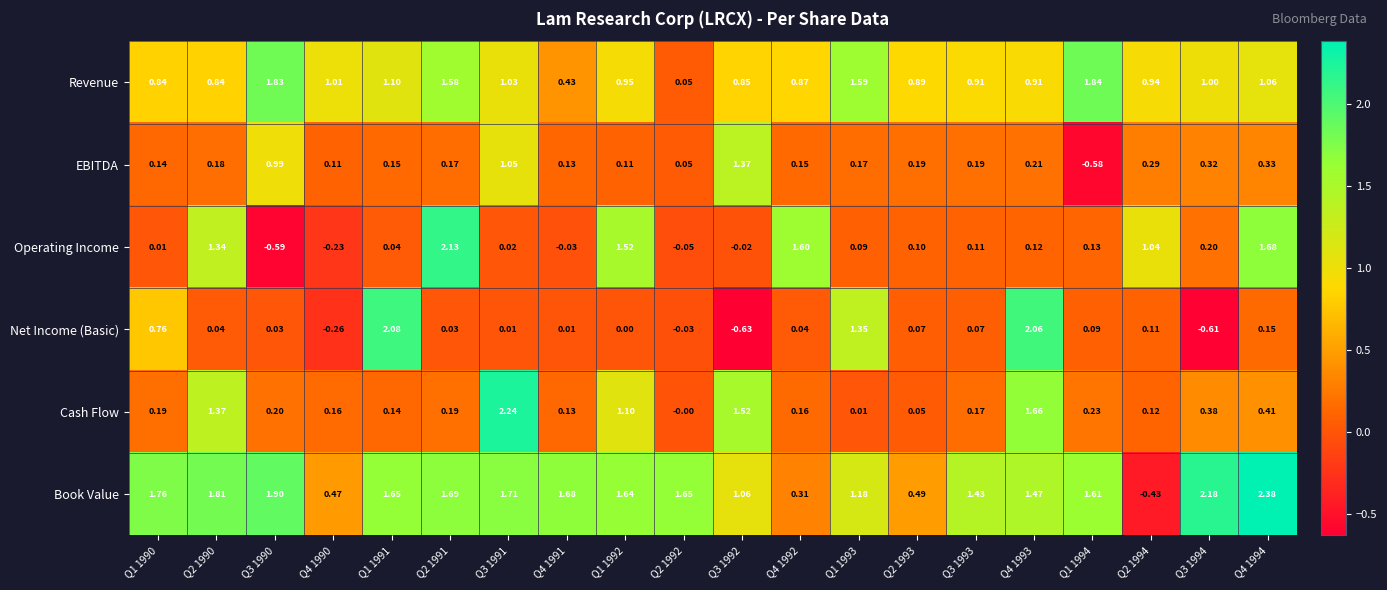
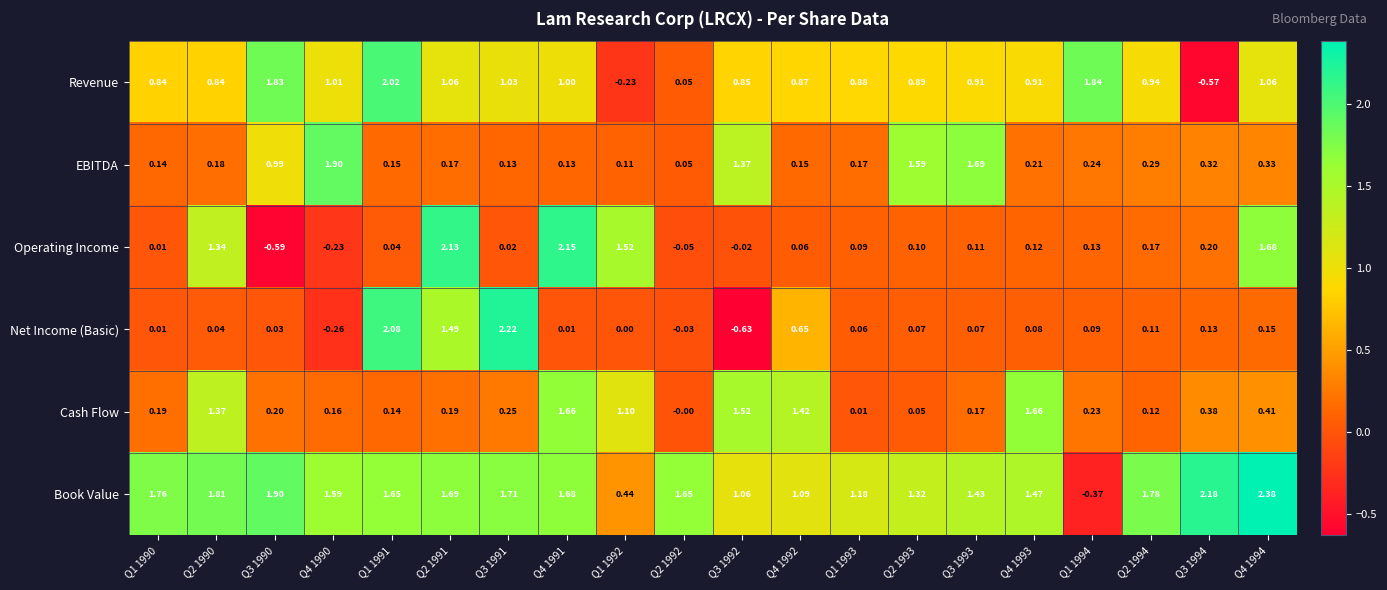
  {
    "Revenue": {
      "Q1 1990": 0.84,
      "Q2 1990": 0.84,
      "Q3 1990": 1.83,
      "Q4 1990": 1.01,
-     "Q1 1991": 1.10,
-     "Q2 1991": 1.58,
+     "Q1 1991": 2.02,
+     "Q2 1991": 1.06,
      "Q3 1991": 1.03,
-     "Q4 1991": 0.43,
-     "Q1 1992": 0.95,
+     "Q4 1991": 1.00,
+     "Q1 1992": -0.23,
      "Q2 1992": 0.05,
      "Q3 1992": 0.85,
      "Q4 1992": 0.87,
-     "Q1 1993": 1.59,
+     "Q1 1993": 0.88,
      "Q2 1993": 0.89,
      "Q3 1993": 0.91,
      "Q4 1993": 0.91,
      "Q1 1994": 1.84,
      "Q2 1994": 0.94,
-     "Q3 1994": 1.00,
+     "Q3 1994": -0.57,
      "Q4 1994": 1.06
    },
    "EBITDA": {
      "Q1 1990": 0.14,
      "Q2 1990": 0.18,
      "Q3 1990": 0.99,
-     "Q4 1990": 0.11,
+     "Q4 1990": 1.90,
      "Q1 1991": 0.15,
      "Q2 1991": 0.17,
-     "Q3 1991": 1.05,
+     "Q3 1991": 0.13,
      "Q4 1991": 0.13,
      "Q1 1992": 0.11,
      "Q2 1992": 0.05,
      "Q3 1992": 1.37,
      "Q4 1992": 0.15,
      "Q1 1993": 0.17,
-     "Q2 1993": 0.19,
-     "Q3 1993": 0.19,
+     "Q2 1993": 1.59,
+     "Q3 1993": 1.69,
      "Q4 1993": 0.21,
-     "Q1 1994": -0.58,
+     "Q1 1994": 0.24,
      "Q2 1994": 0.29,
      "Q3 1994": 0.32,
      "Q4 1994": 0.33
    },
    "Operating Income": {
      "Q1 1990": 0.01,
      "Q2 1990": 1.34,
      "Q3 1990": -0.59,
      "Q4 1990": -0.23,
      "Q1 1991": 0.04,
      "Q2 1991": 2.13,
      "Q3 1991": 0.02,
-     "Q4 1991": -0.03,
+     "Q4 1991": 2.15,
      "Q1 1992": 1.52,
      "Q2 1992": -0.05,
      "Q3 1992": -0.02,
-     "Q4 1992": 1.60,
+     "Q4 1992": 0.06,
      "Q1 1993": 0.09,
      "Q2 1993": 0.10,
      "Q3 1993": 0.11,
      "Q4 1993": 0.12,
      "Q1 1994": 0.13,
-     "Q2 1994": 1.04,
+     "Q2 1994": 0.17,
      "Q3 1994": 0.20,
      "Q4 1994": 1.68
    },
    "Net Income (Basic)": {
-     "Q1 1990": 0.76,
+     "Q1 1990": 0.01,
      "Q2 1990": 0.04,
      "Q3 1990": 0.03,
      "Q4 1990": -0.26,
      "Q1 1991": 2.08,
-     "Q2 1991": 0.03,
-     "Q3 1991": 0.01,
+     "Q2 1991": 1.49,
+     "Q3 1991": 2.22,
      "Q4 1991": 0.01,
      "Q1 1992": 0.00,
      "Q2 1992": -0.03,
      "Q3 1992": -0.63,
-     "Q4 1992": 0.04,
-     "Q1 1993": 1.35,
+     "Q4 1992": 0.65,
+     "Q1 1993": 0.06,
      "Q2 1993": 0.07,
      "Q3 1993": 0.07,
-     "Q4 1993": 2.06,
+     "Q4 1993": 0.08,
      "Q1 1994": 0.09,
      "Q2 1994": 0.11,
-     "Q3 1994": -0.61,
+     "Q3 1994": 0.13,
      "Q4 1994": 0.15
    },
    "Cash Flow": {
      "Q1 1990": 0.19,
      "Q2 1990": 1.37,
      "Q3 1990": 0.20,
      "Q4 1990": 0.16,
      "Q1 1991": 0.14,
      "Q2 1991": 0.19,
-     "Q3 1991": 2.24,
-     "Q4 1991": 0.13,
+     "Q3 1991": 0.25,
+     "Q4 1991": 1.66,
      "Q1 1992": 1.10,
      "Q2 1992": -0.00,
      "Q3 1992": 1.52,
-     "Q4 1992": 0.16,
+     "Q4 1992": 1.42,
      "Q1 1993": 0.01,
      "Q2 1993": 0.05,
      "Q3 1993": 0.17,
      "Q4 1993": 1.66,
      "Q1 1994": 0.23,
      "Q2 1994": 0.12,
      "Q3 1994": 0.38,
      "Q4 1994": 0.41
    },
    "Book Value": {
      "Q1 1990": 1.76,
      "Q2 1990": 1.81,
      "Q3 1990": 1.90,
-     "Q4 1990": 0.47,
+     "Q4 1990": 1.59,
      "Q1 1991": 1.65,
      "Q2 1991": 1.69,
      "Q3 1991": 1.71,
      "Q4 1991": 1.68,
-     "Q1 1992": 1.64,
+     "Q1 1992": 0.44,
      "Q2 1992": 1.65,
      "Q3 1992": 1.06,
-     "Q4 1992": 0.31,
+     "Q4 1992": 1.09,
      "Q1 1993": 1.18,
-     "Q2 1993": 0.49,
+     "Q2 1993": 1.32,
      "Q3 1993": 1.43,
      "Q4 1993": 1.47,
-     "Q1 1994": 1.61,
-     "Q2 1994": -0.43,
+     "Q1 1994": -0.37,
+     "Q2 1994": 1.78,
      "Q3 1994": 2.18,
      "Q4 1994": 2.38
    }
  }
